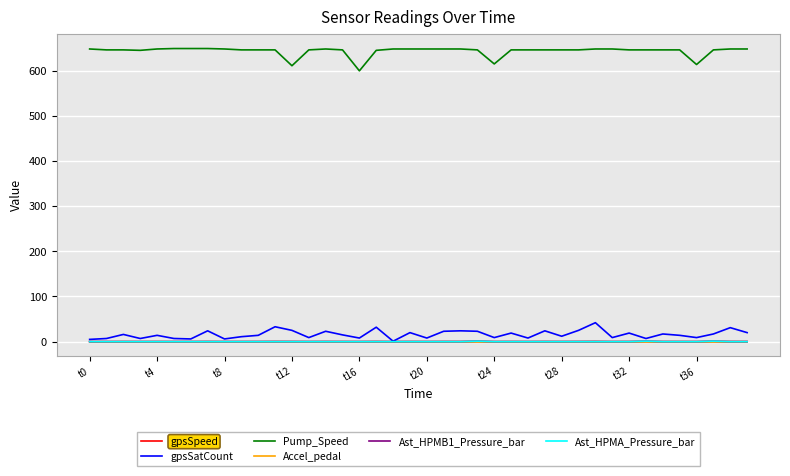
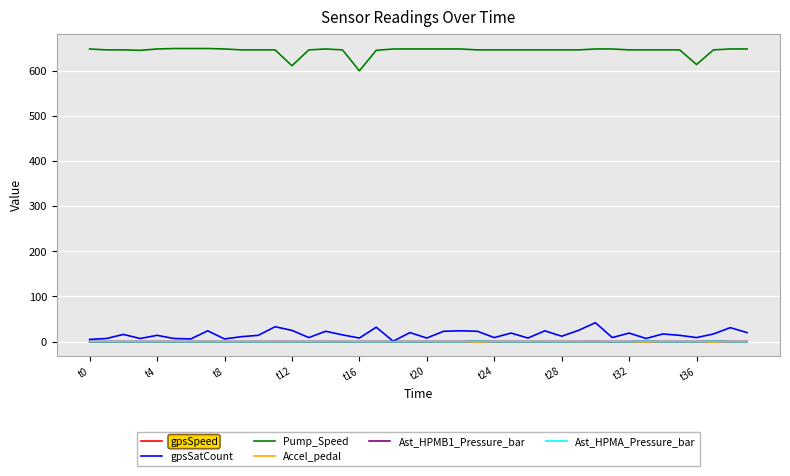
  {
    "gpsSatCount": {
      "t4": 10,
      "t8": 10,
      "t12": 30,
      "t16": 10,
      "t20": 10,
      "t24": 10,
      "t28": 10,
      "t32": 20,
      "t36": 10
    },
    "Pump_Speed": {
      "t0": 650,
      "t4": 650,
      "t8": 650,
      "t12": 610,
      "t16": 600,
      "t20": 650,
-     "t24": 610,
+     "t24": 650,
      "t28": 650,
      "t32": 650,
      "t36": 610
    }
  }
